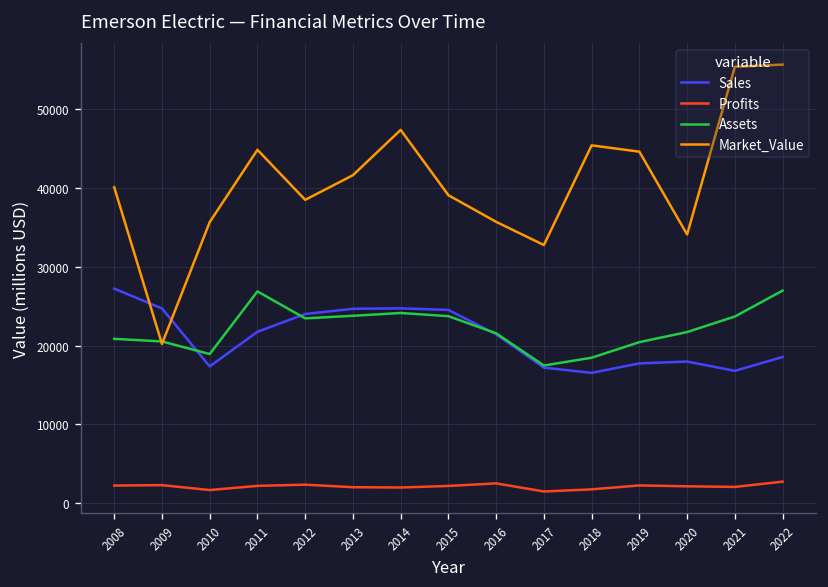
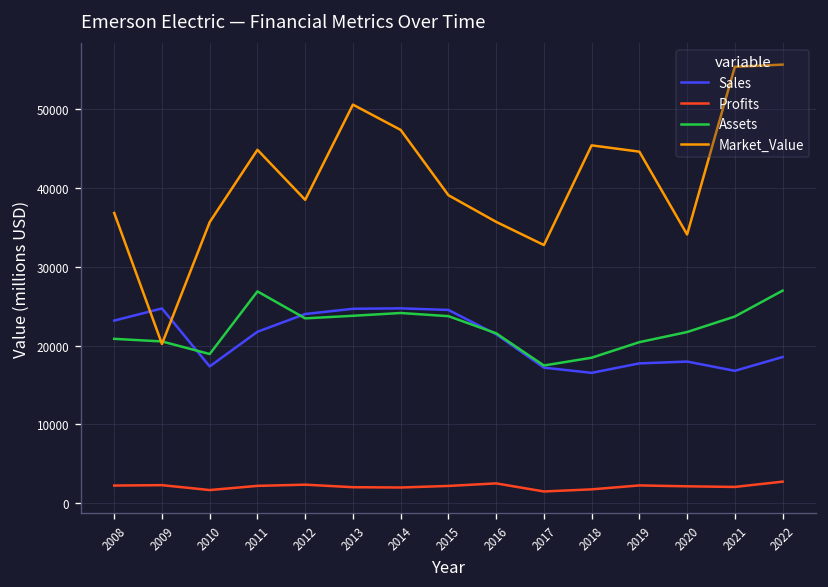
  {
    "Sales": {
-     "2008": 27000,
+     "2008": 23000,
      "2009": 25000,
      "2010": 17000,
      "2011": 22000,
      "2012": 24000,
      "2013": 25000,
      "2014": 25000,
      "2015": 25000,
      "2018": 17000,
      "2019": 18000,
      "2020": 18000,
      "2021": 17000,
      "2022": 19000
    },
    "Profits": {
      "2008": 2000,
      "2009": 2000,
      "2010": 2000,
      "2011": 2000,
      "2012": 2000,
      "2013": 2000,
      "2014": 2000,
      "2015": 2000,
      "2016": 3000,
      "2017": 2000,
      "2018": 2000,
      "2019": 2000,
      "2020": 2000,
      "2021": 2000,
      "2022": 3000
    },
    "Assets": {
      "2008": 21000,
      "2010": 19000,
      "2011": 27000,
      "2012": 23000,
      "2013": 24000,
      "2014": 24000,
      "2015": 24000,
      "2018": 18000,
      "2019": 20000,
      "2020": 22000,
      "2021": 24000,
      "2022": 27000
    },
    "Market_Value": {
-     "2008": 40000,
+     "2008": 37000,
      "2010": 36000,
      "2011": 45000,
      "2012": 38000,
-     "2013": 42000,
+     "2013": 51000,
      "2014": 47000,
      "2015": 39000,
      "2016": 36000,
      "2017": 33000,
      "2018": 45000,
      "2019": 45000,
      "2020": 34000
    }
  }
